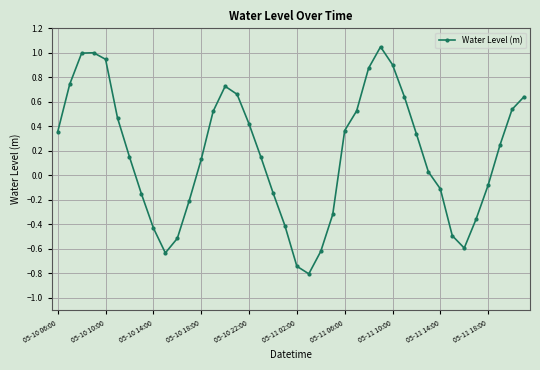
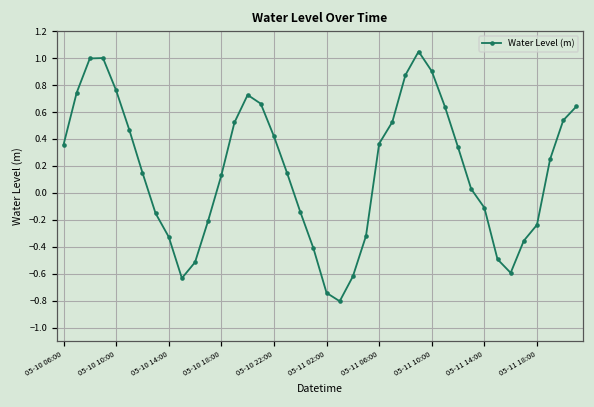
  {
    "05-10 06:00": 0.36,
-   "05-10 10:00": 0.95,
-   "05-10 14:00": -0.43,
+   "05-10 10:00": 0.76,
+   "05-10 14:00": -0.33,
    "05-10 18:00": 0.13,
    "05-10 22:00": 0.42,
    "05-11 02:00": -0.74,
    "05-11 06:00": 0.37,
    "05-11 10:00": 0.90,
    "05-11 14:00": -0.11,
-   "05-11 18:00": -0.08
+   "05-11 18:00": -0.24
  }
